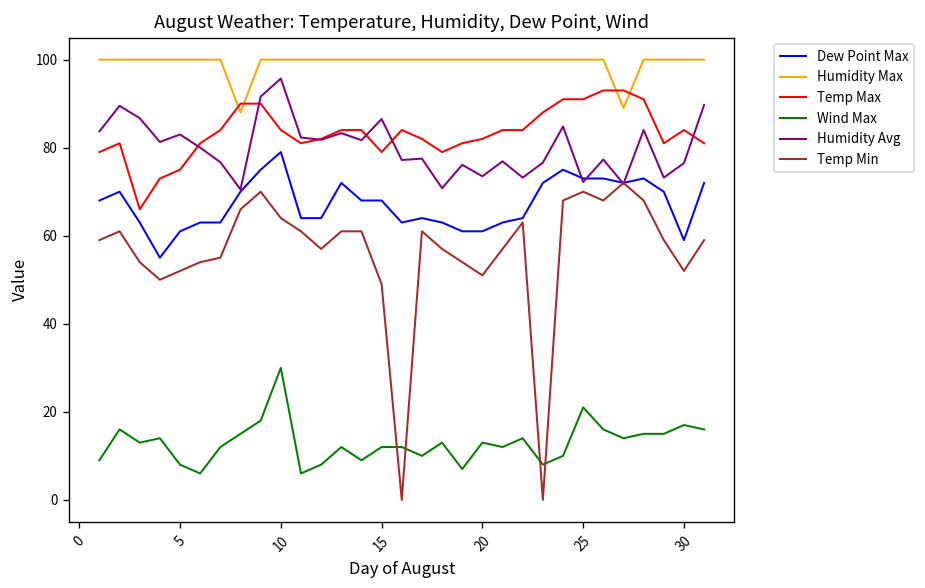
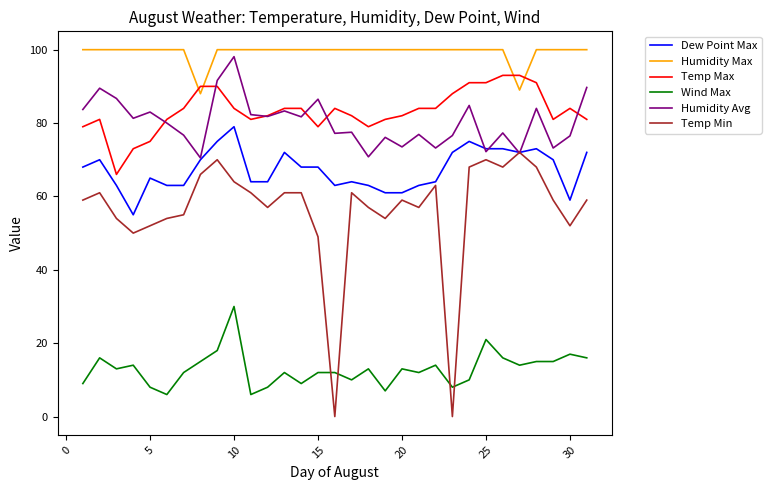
  {
    "Dew Point Max": {
-     "5": 61,
+     "5": 65,
      "10": 79,
      "15": 68,
      "20": 61,
      "25": 73,
      "30": 59
    },
    "Humidity Max": {
      "5": 100,
      "10": 100,
      "15": 100,
      "20": 100,
      "25": 100,
      "30": 100
    },
    "Temp Max": {
      "5": 75,
      "10": 84,
      "15": 79,
      "20": 82,
      "25": 91,
      "30": 84
    },
    "Wind Max": {
      "5": 8,
      "10": 30,
      "15": 12,
      "20": 13,
      "25": 21,
      "30": 17
    },
    "Humidity Avg": {
      "5": 83,
-     "10": 96,
+     "10": 98,
      "15": 87,
      "20": 74,
      "25": 72,
      "30": 77
    },
    "Temp Min": {
      "5": 52,
      "10": 64,
      "15": 49,
-     "20": 51,
+     "20": 59,
      "25": 70,
      "30": 52
    }
  }
